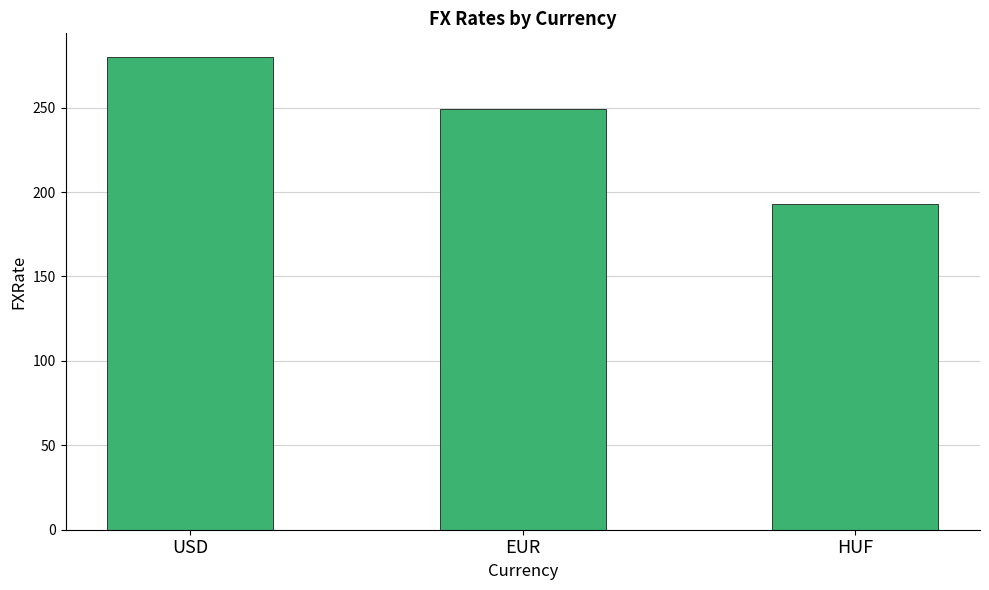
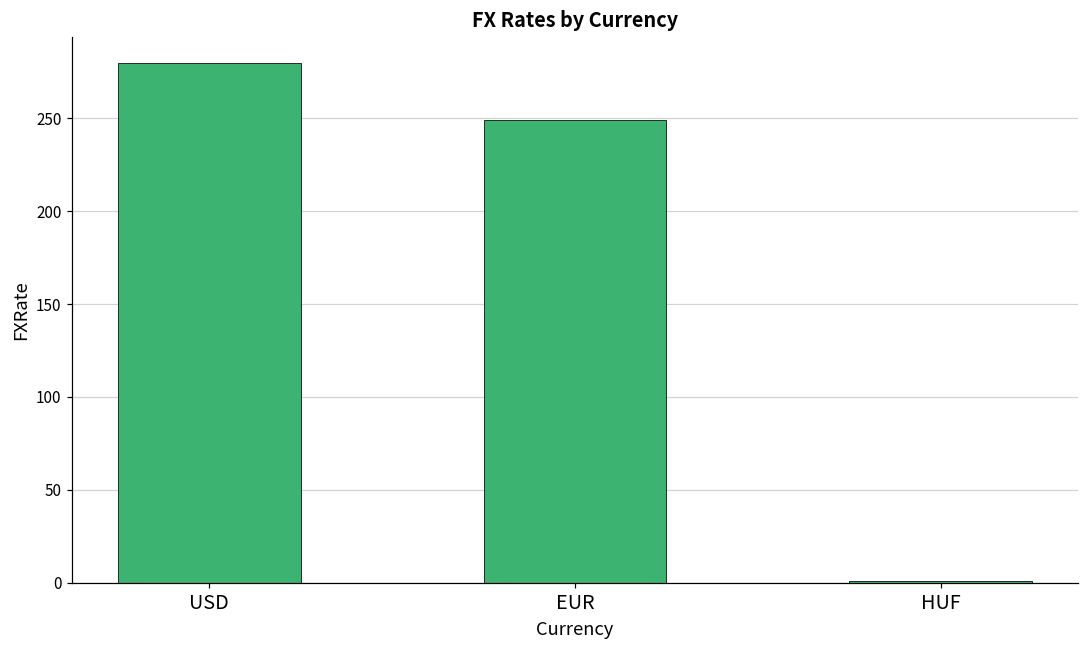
  {
    "USD": 280,
    "EUR": 249,
-   "HUF": 193
+   "HUF": 1
  }
